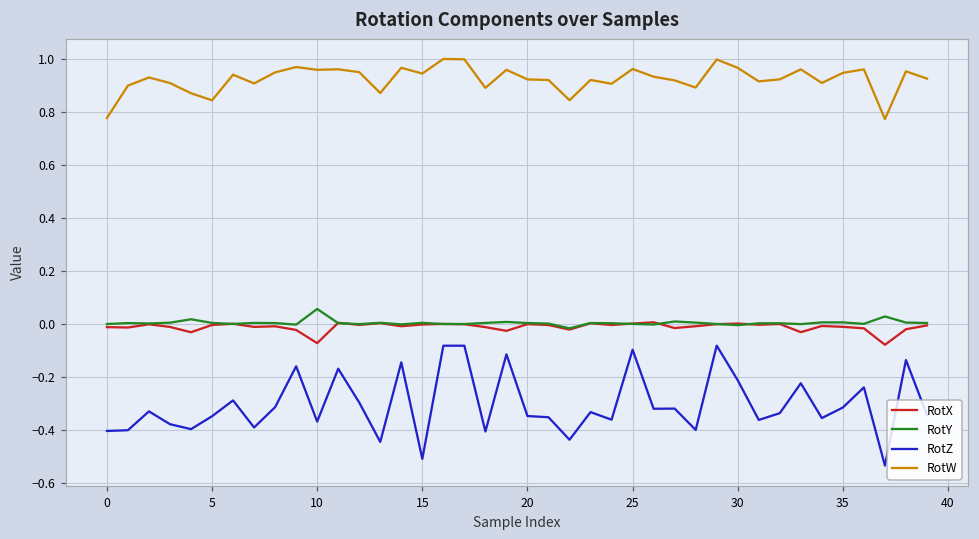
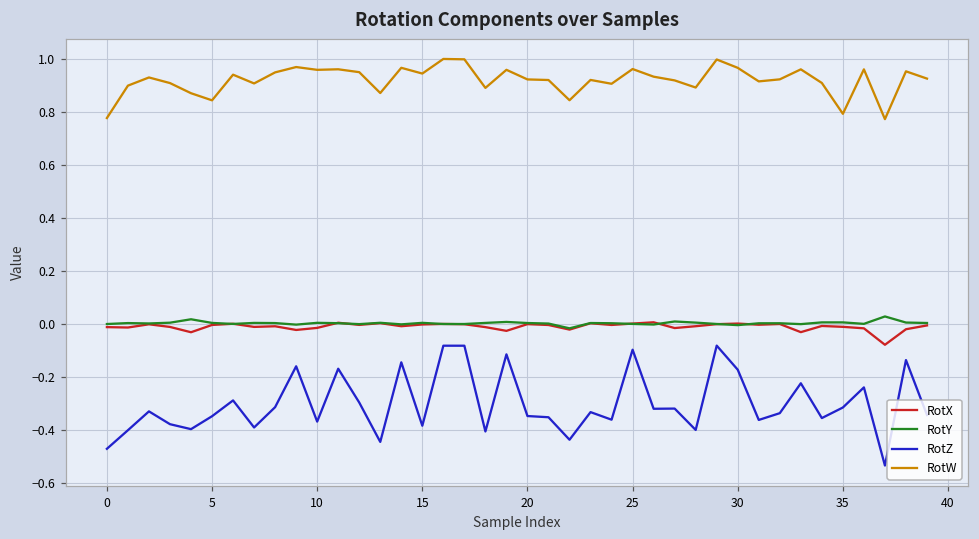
  {
    "RotX": {
      "0": -0.01,
-     "10": -0.07,
+     "10": -0.01,
      "35": -0.01
    },
    "RotY": {
      "0": 0.00,
-     "10": 0.06,
+     "10": 0.00,
      "35": 0.01
    },
    "RotZ": {
-     "0": -0.40,
+     "0": -0.47,
      "5": -0.35,
      "10": -0.37,
-     "15": -0.51,
+     "15": -0.38,
      "20": -0.35,
      "25": -0.10,
-     "30": -0.21,
+     "30": -0.17,
      "35": -0.32
    },
    "RotW": {
      "0": 0.78,
      "5": 0.85,
      "10": 0.96,
      "15": 0.95,
      "20": 0.92,
      "25": 0.96,
      "30": 0.97,
-     "35": 0.95
+     "35": 0.79
    }
  }
